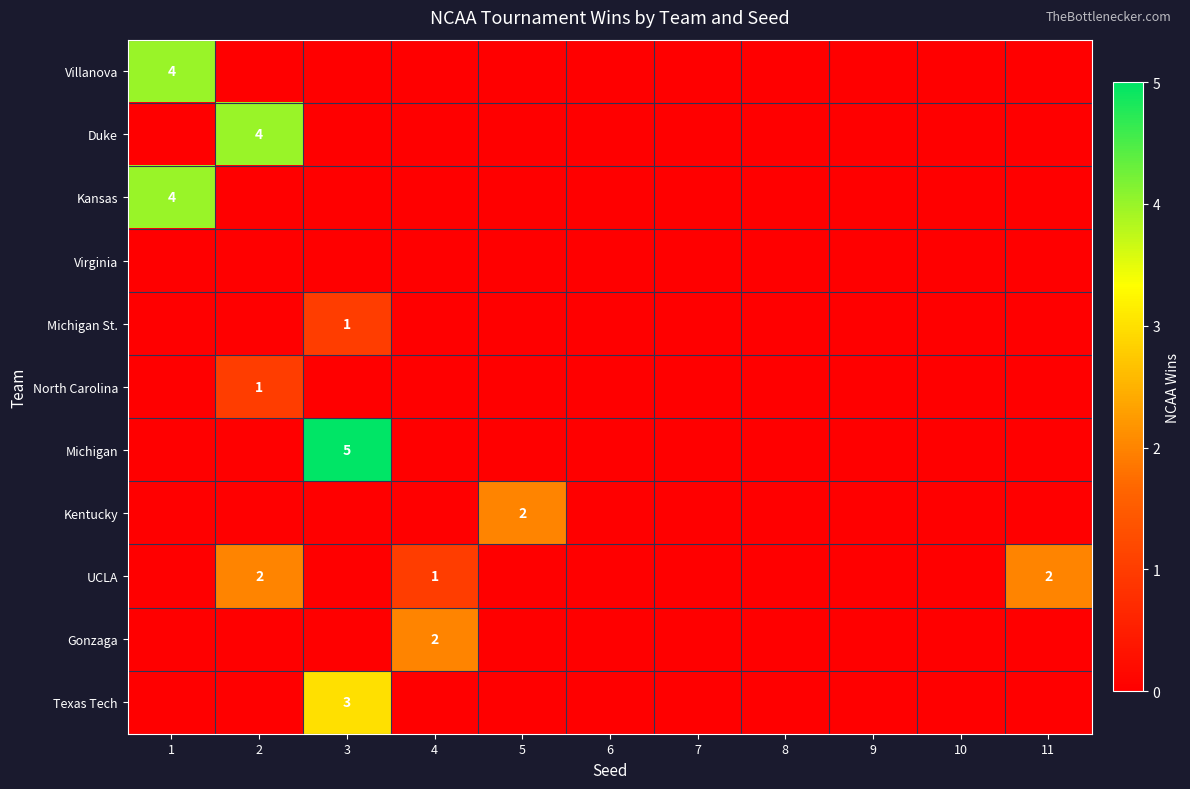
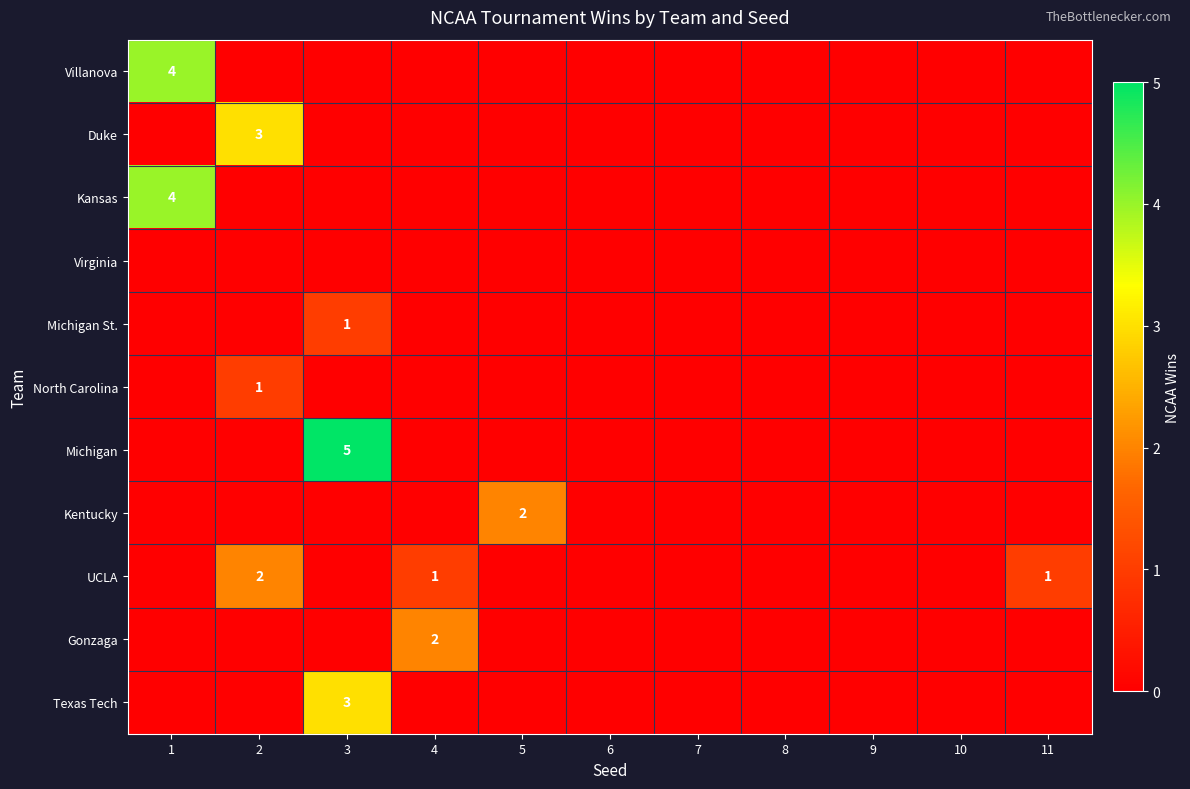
  {
    "Villanova": {
      "1": 4
    },
    "Duke": {
-     "2": 4
+     "2": 3
    },
    "Kansas": {
      "1": 4
    },
    "Michigan St.": {
      "3": 1
    },
    "North Carolina": {
      "2": 1
    },
    "Michigan": {
      "3": 5
    },
    "Kentucky": {
      "5": 2
    },
    "UCLA": {
      "2": 2,
      "4": 1,
-     "11": 2
+     "11": 1
    },
    "Gonzaga": {
      "4": 2
    },
    "Texas Tech": {
      "3": 3
    }
  }
